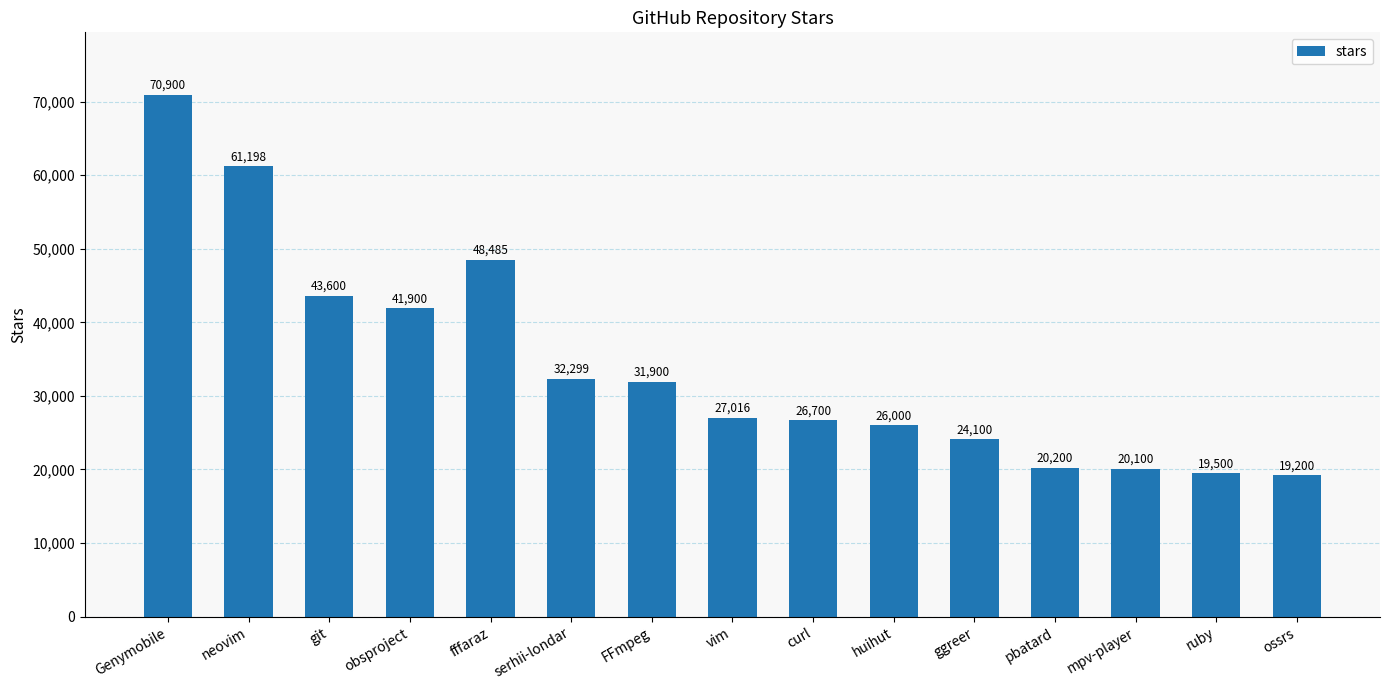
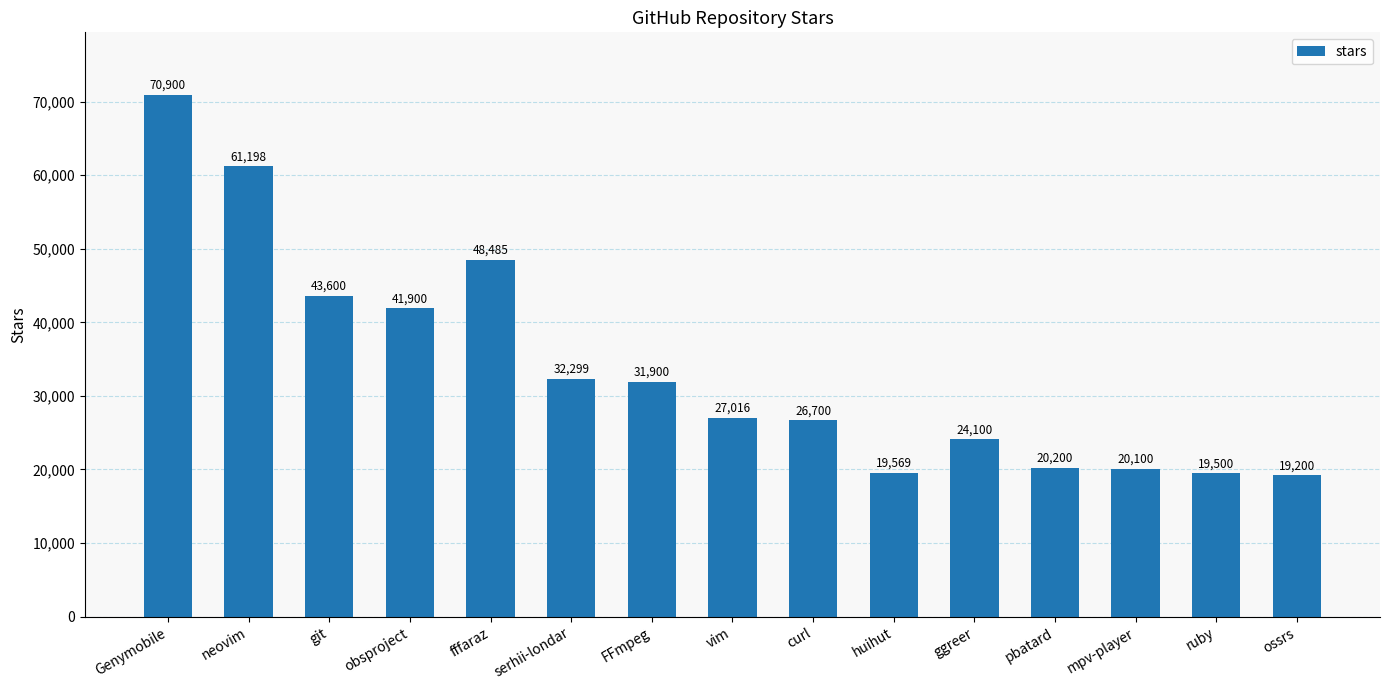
  {
    "Genymobile": "70,900",
    "neovim": "61,198",
    "git": "43,600",
    "obsproject": "41,900",
    "fffaraz": "48,485",
    "serhii-londar": "32,299",
    "FFmpeg": "31,900",
    "vim": "27,016",
    "curl": "26,700",
-   "huihut": "26,000",
+   "huihut": "19,569",
    "ggreer": "24,100",
    "pbatard": "20,200",
    "mpv-player": "20,100",
    "ruby": "19,500",
    "ossrs": "19,200"
  }
